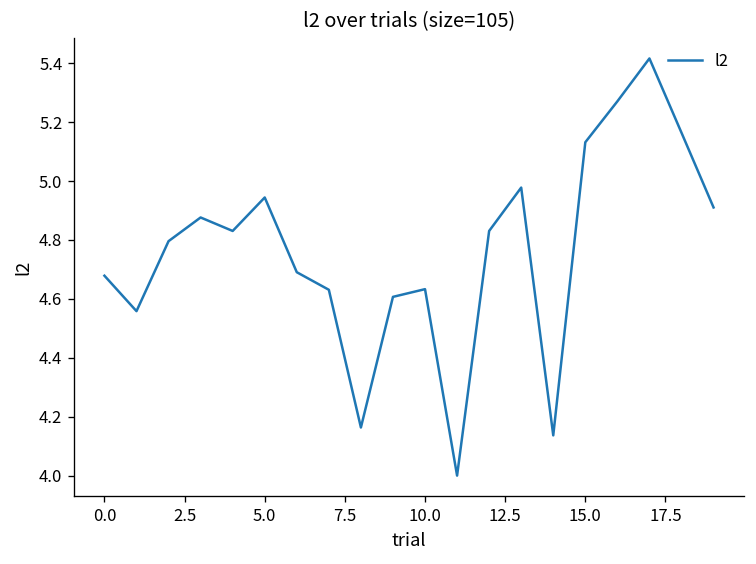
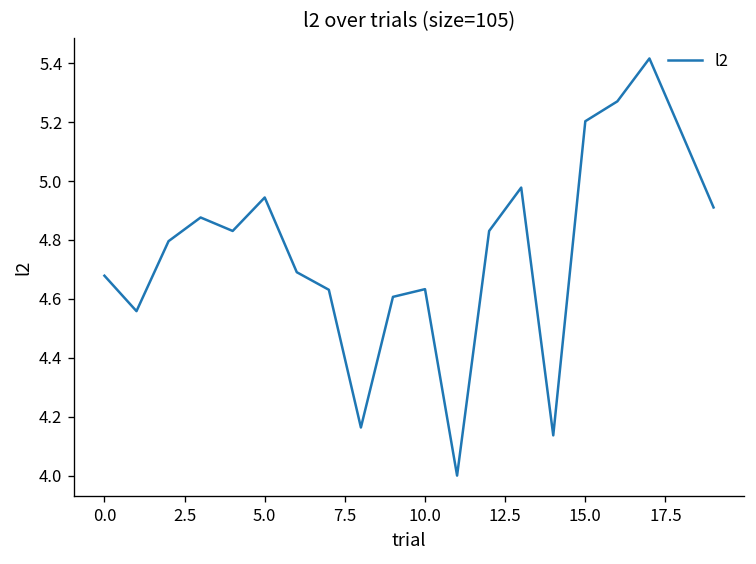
  {
    "0.0": 4.68,
    "5.0": 4.94,
    "10.0": 4.63,
-   "15.0": 5.13
+   "15.0": 5.20
  }
